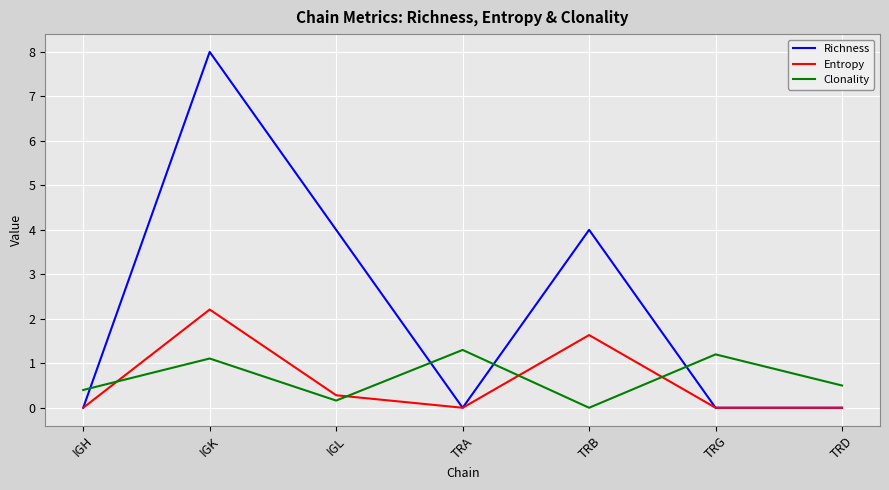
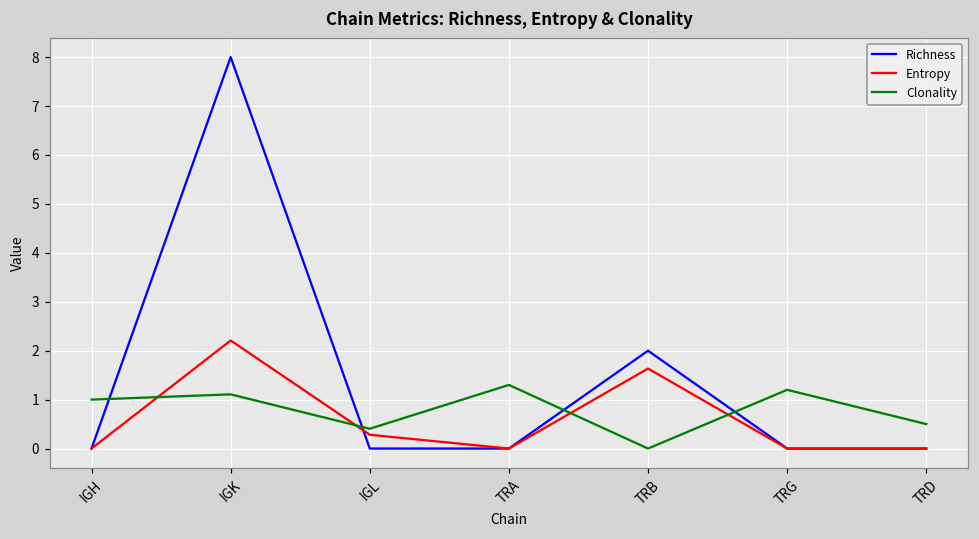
  {
    "Richness": {
      "IGK": 8,
-     "IGL": 4,
-     "TRB": 4
+     "IGL": 0,
+     "TRB": 2
    },
    "Entropy": {
      "IGK": 2.2,
      "IGL": 0.3,
      "TRB": 1.6
    },
    "Clonality": {
-     "IGH": 0.4,
+     "IGH": 1.0,
      "IGK": 1.1,
-     "IGL": 0.2,
+     "IGL": 0.4,
      "TRA": 1.3,
      "TRB": 0.0,
      "TRG": 1.2,
      "TRD": 0.5
    }
  }
